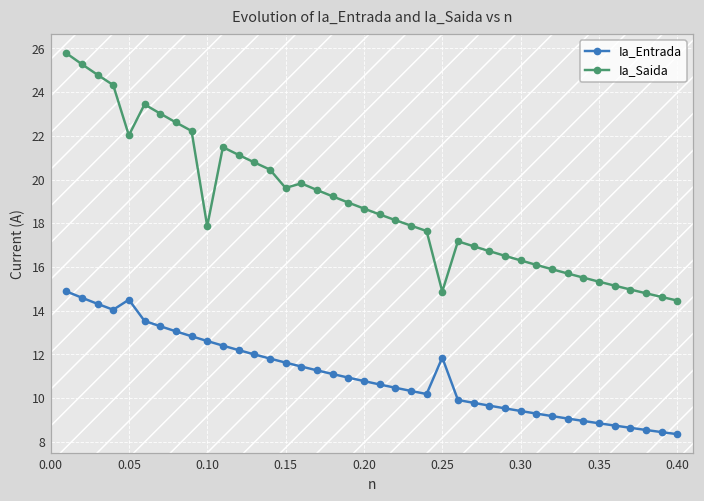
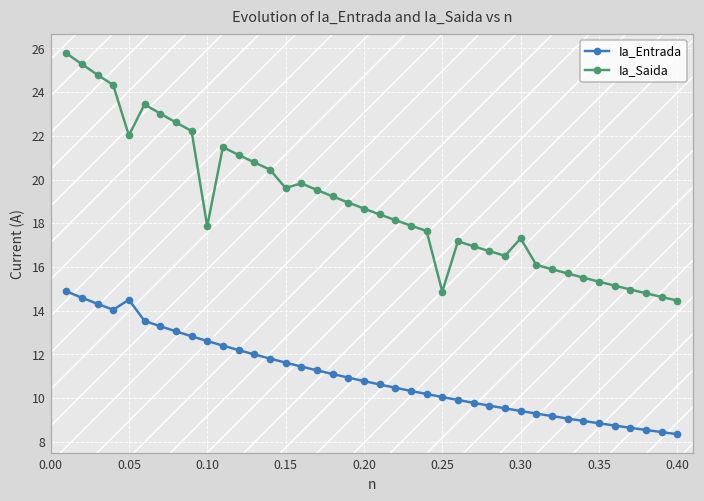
  {
    "Ia_Entrada": {
      "0.05": 14.5,
      "0.10": 12.6,
      "0.15": 11.6,
      "0.20": 10.8,
-     "0.25": 11.9,
+     "0.25": 10.1,
      "0.30": 9.4,
      "0.35": 8.9,
      "0.40": 8.4
    },
    "Ia_Saida": {
      "0.05": 22.0,
      "0.10": 17.9,
      "0.15": 19.6,
      "0.20": 18.7,
      "0.25": 14.9,
-     "0.30": 16.3,
+     "0.30": 17.3,
      "0.35": 15.3,
      "0.40": 14.5
    }
  }
